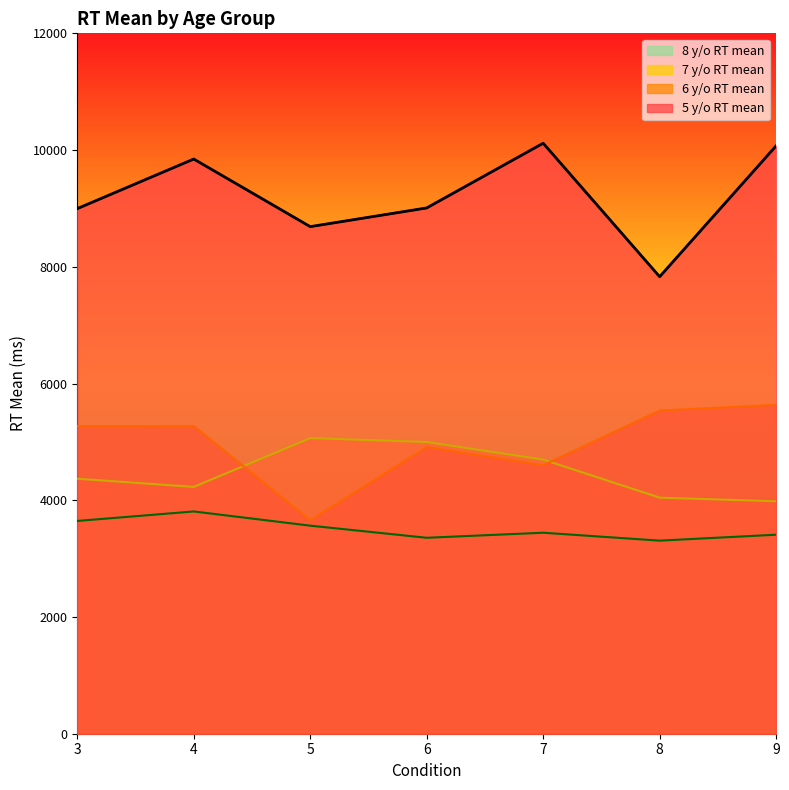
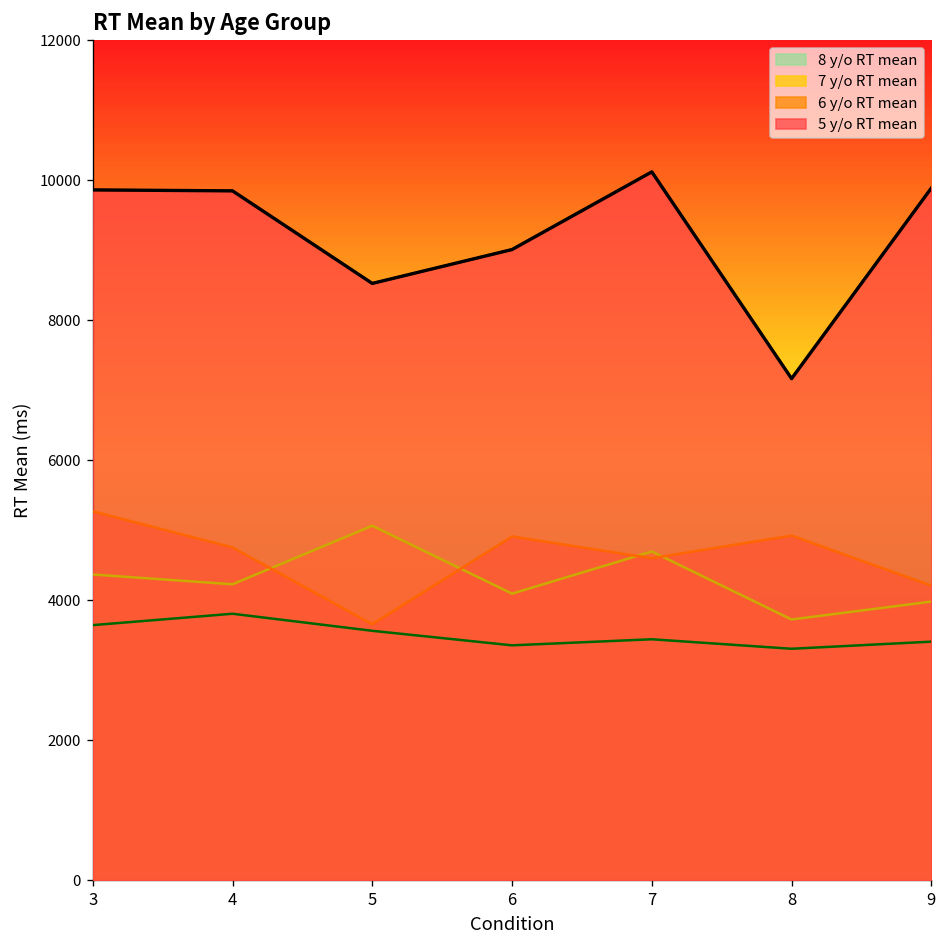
  {
    "8 y/o RT mean": {
      "3": 3600,
      "4": 3800,
      "5": 3600,
      "6": 3400,
      "7": 3400,
      "8": 3300,
      "9": 3400
    },
    "7 y/o RT mean": {
      "3": 4400,
      "4": 4200,
      "5": 5100,
-     "6": 5000,
+     "6": 4100,
      "7": 4700,
-     "8": 4000,
+     "8": 3700,
      "9": 4000
    },
    "6 y/o RT mean": {
      "3": 5300,
-     "4": 5300,
+     "4": 4800,
      "5": 3700,
      "6": 4900,
      "7": 4600,
-     "8": 5500,
-     "9": 5600
+     "8": 4900,
+     "9": 4200
    },
    "5 y/o RT mean": {
-     "3": 9000,
+     "3": 9900,
      "4": 9800,
-     "5": 8700,
+     "5": 8500,
      "6": 9000,
      "7": 10100,
-     "8": 7800,
-     "9": 10100
+     "8": 7200,
+     "9": 9900
    }
  }
